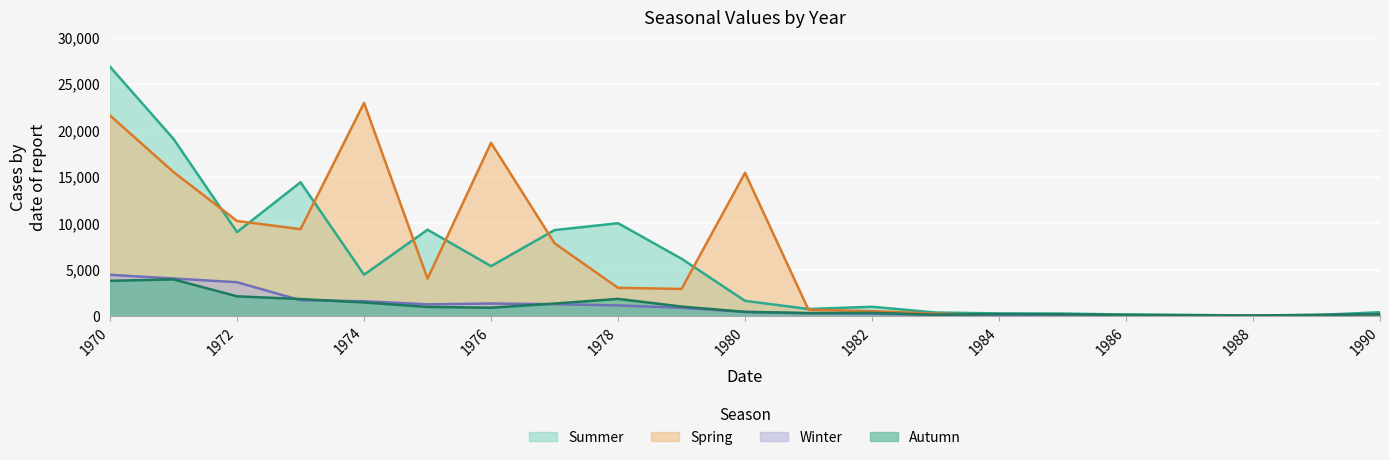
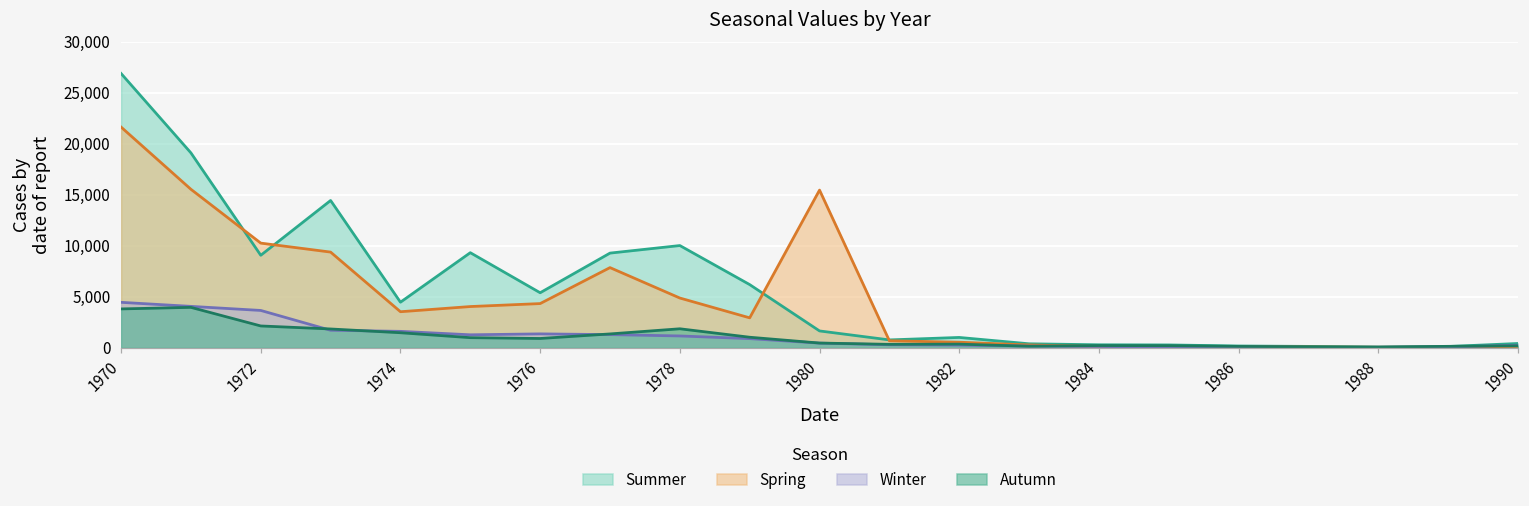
  {
    "Spring": {
      "1970": "22,000",
      "1972": "10,000",
-     "1974": "23,000",
-     "1976": "19,000",
-     "1978": "3,000",
+     "1974": "4,000",
+     "1976": "4,000",
+     "1978": "5,000",
      "1980": "15,000"
    }
  }
